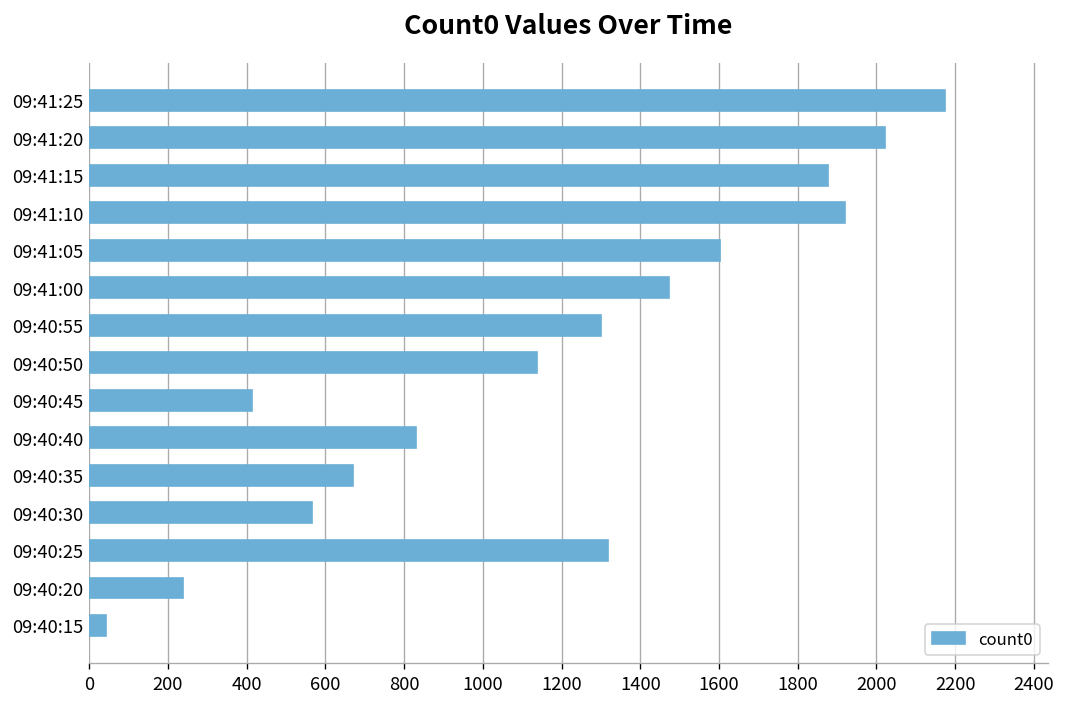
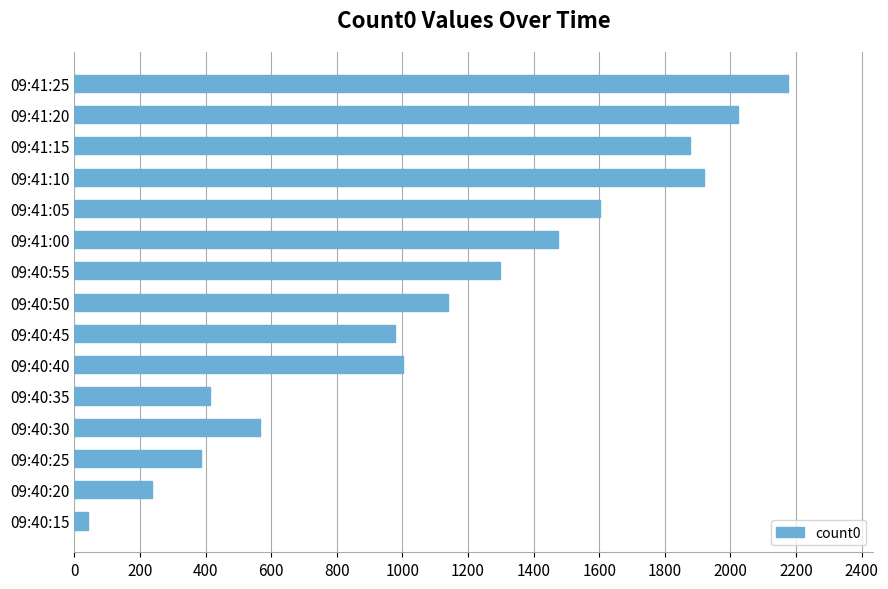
  {
    "09:41:25": 2180,
    "09:41:20": 2020,
    "09:41:15": 1880,
    "09:41:10": 1920,
    "09:41:05": 1600,
    "09:41:00": 1470,
    "09:40:55": 1300,
    "09:40:50": 1140,
-   "09:40:45": 410,
-   "09:40:40": 830,
-   "09:40:35": 670,
+   "09:40:45": 980,
+   "09:40:40": 1000,
+   "09:40:35": 410,
    "09:40:30": 570,
-   "09:40:25": 1320,
+   "09:40:25": 390,
    "09:40:20": 240,
    "09:40:15": 40
  }
